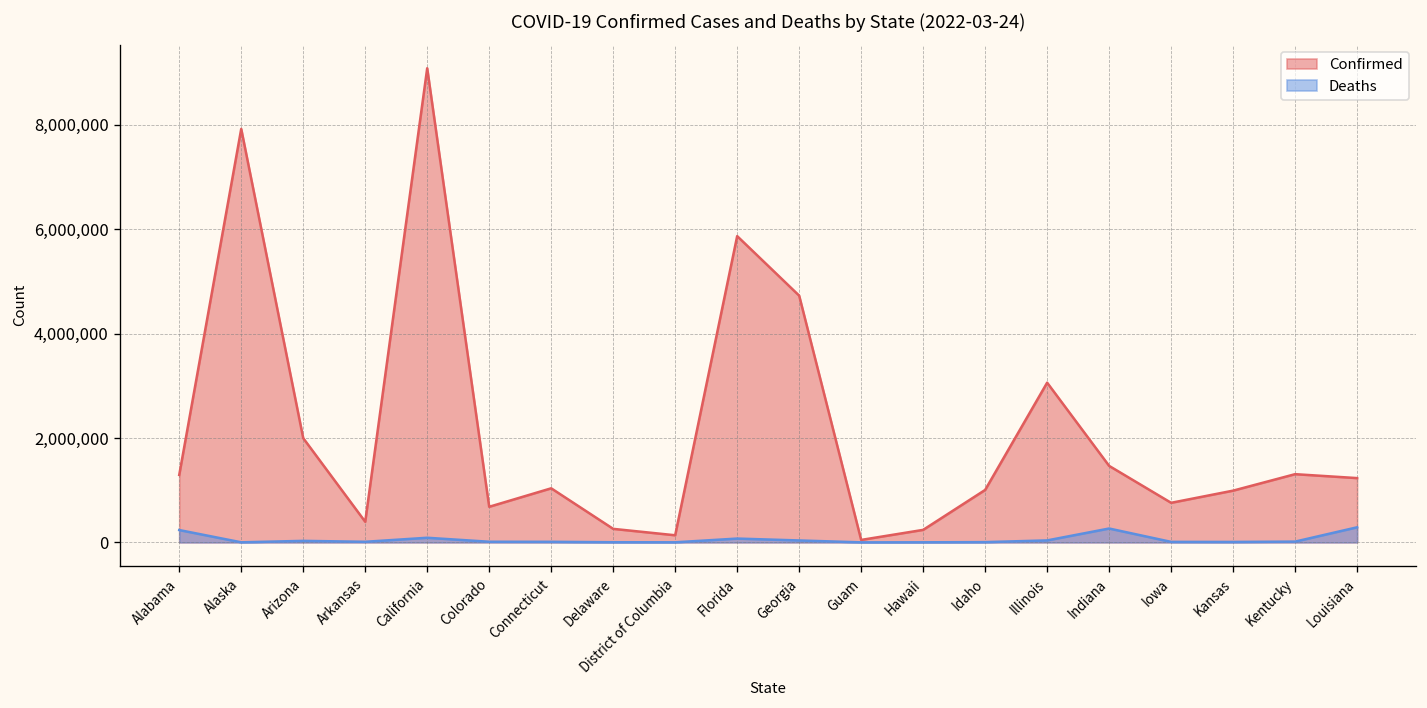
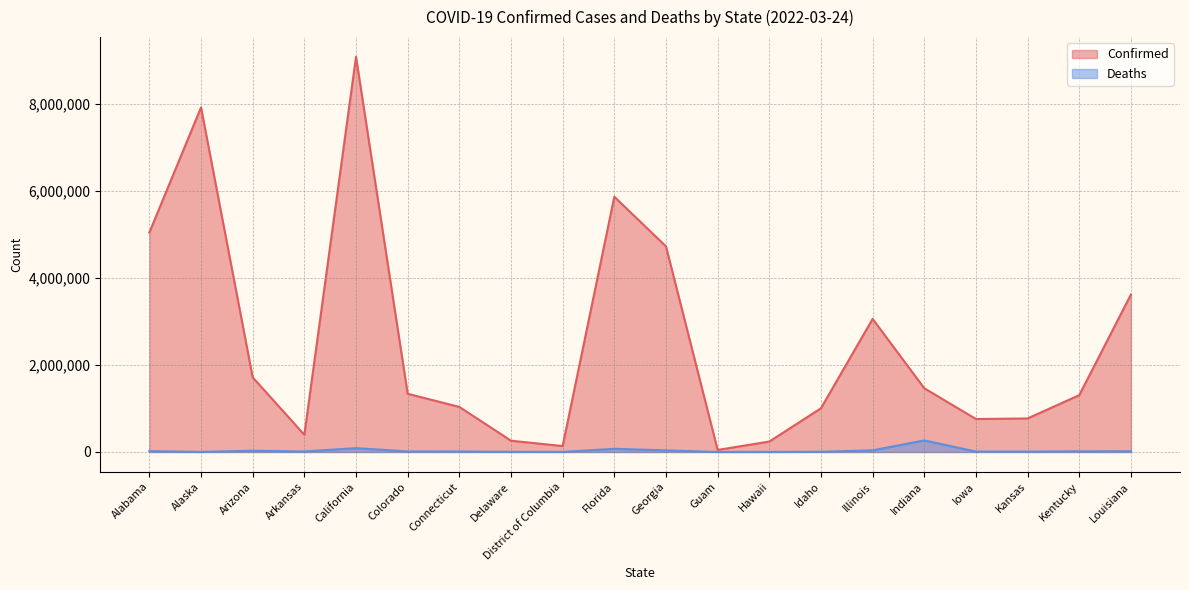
  {
    "Confirmed": {
-     "Alabama": "1,300,000",
+     "Alabama": "5,000,000",
      "Alaska": "7,900,000",
-     "Arizona": "2,000,000",
+     "Arizona": "1,700,000",
      "Arkansas": "400,000",
      "California": "9,100,000",
-     "Colorado": "700,000",
+     "Colorado": "1,300,000",
      "Connecticut": "1,000,000",
      "Delaware": "300,000",
      "District of Columbia": "100,000",
      "Florida": "5,900,000",
      "Georgia": "4,700,000",
      "Hawaii": "200,000",
      "Idaho": "1,000,000",
      "Illinois": "3,100,000",
      "Indiana": "1,500,000",
      "Iowa": "800,000",
-     "Kansas": "1,000,000",
+     "Kansas": "800,000",
      "Kentucky": "1,300,000",
-     "Louisiana": "1,200,000"
+     "Louisiana": "3,600,000"
    },
    "Deaths": {
-     "Alabama": "200,000",
+     "Alabama": "0",
      "Alaska": "0",
      "Arizona": "0",
      "Arkansas": "0",
      "California": "100,000",
      "Colorado": "0",
      "Connecticut": "0",
      "Delaware": "0",
      "District of Columbia": "0",
      "Florida": "100,000",
      "Georgia": "0",
      "Hawaii": "0",
      "Idaho": "0",
      "Illinois": "0",
      "Indiana": "300,000",
      "Iowa": "0",
      "Kansas": "0",
      "Kentucky": "0",
-     "Louisiana": "300,000"
+     "Louisiana": "0"
    }
  }
